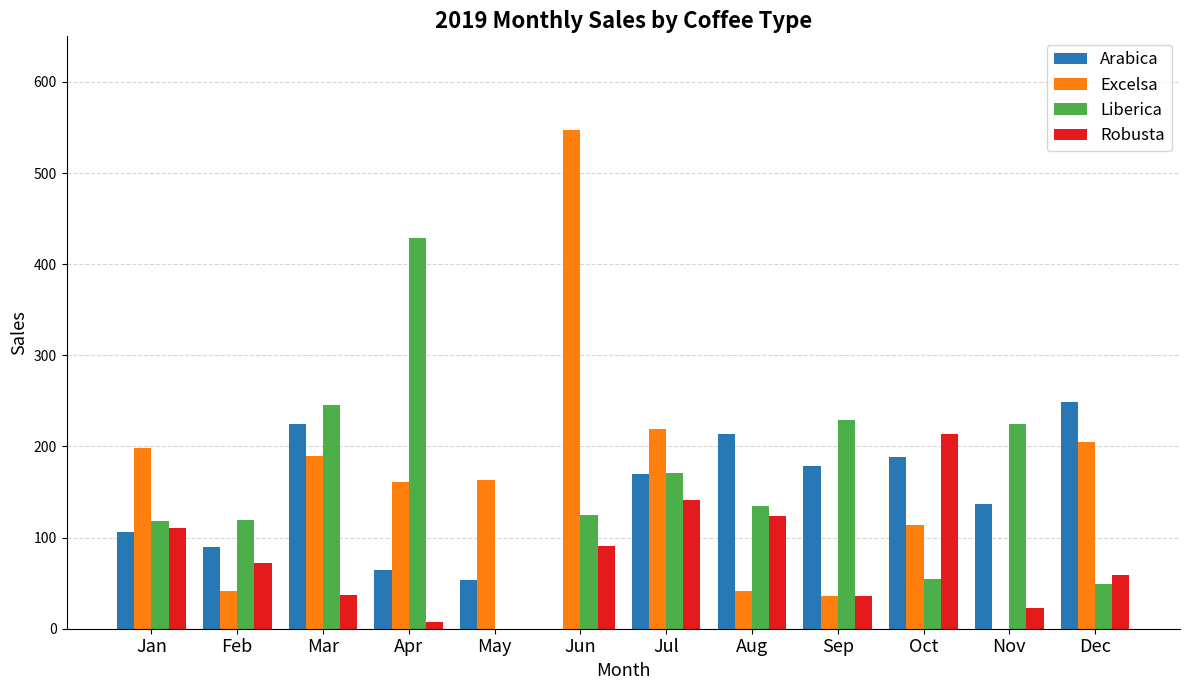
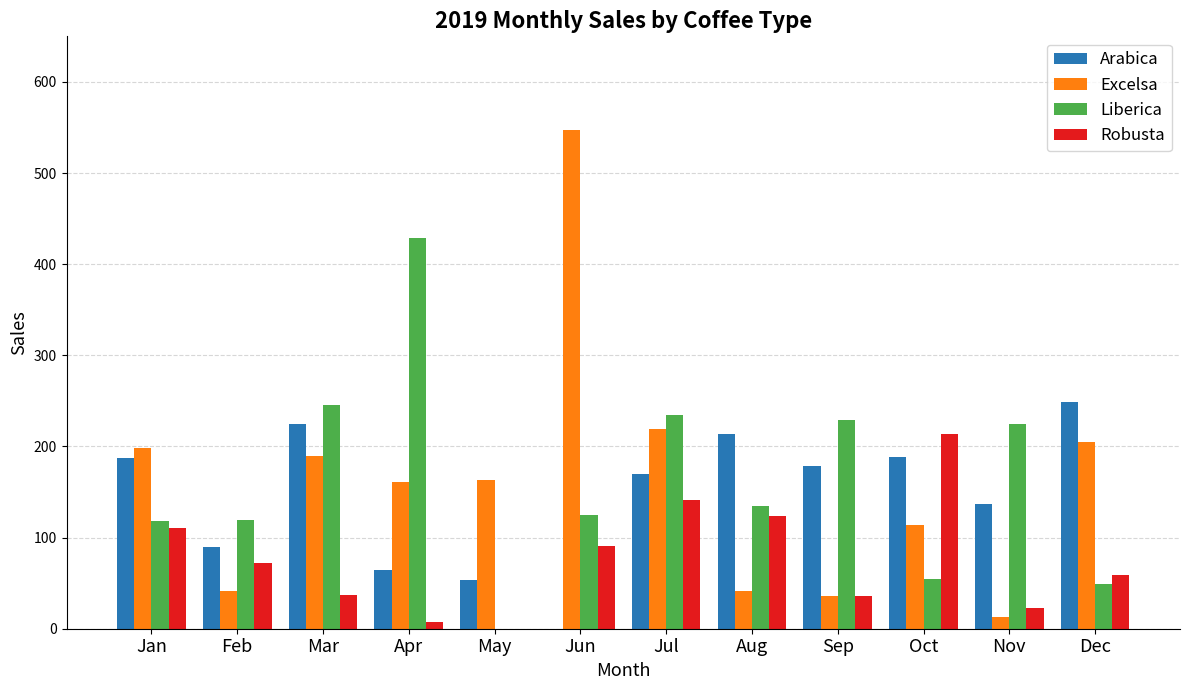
  {
    "Arabica": {
-     "Jan": 110,
+     "Jan": 190,
      "Feb": 90,
      "Mar": 220,
      "Apr": 60,
      "May": 50,
      "Jun": 0,
      "Jul": 170,
      "Aug": 210,
      "Sep": 180,
      "Oct": 190,
      "Nov": 140,
      "Dec": 250
    },
    "Excelsa": {
      "Jan": 200,
      "Feb": 40,
      "Mar": 190,
      "Apr": 160,
      "May": 160,
      "Jun": 550,
      "Jul": 220,
      "Aug": 40,
      "Sep": 40,
      "Oct": 110,
-     "Nov": 0,
+     "Nov": 10,
      "Dec": 200
    },
    "Liberica": {
      "Jan": 120,
      "Feb": 120,
      "Mar": 250,
      "Apr": 430,
      "May": 0,
      "Jun": 120,
-     "Jul": 170,
+     "Jul": 230,
      "Aug": 130,
      "Sep": 230,
      "Oct": 50,
      "Nov": 220,
      "Dec": 50
    },
    "Robusta": {
      "Jan": 110,
      "Feb": 70,
      "Mar": 40,
      "Apr": 10,
      "May": 0,
      "Jun": 90,
      "Jul": 140,
      "Aug": 120,
      "Sep": 40,
      "Oct": 210,
      "Nov": 20,
      "Dec": 60
    }
  }
